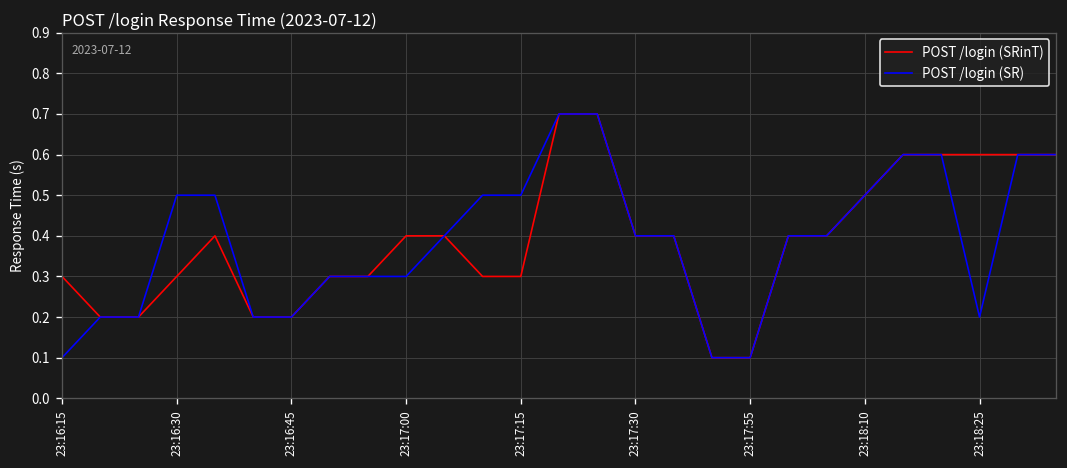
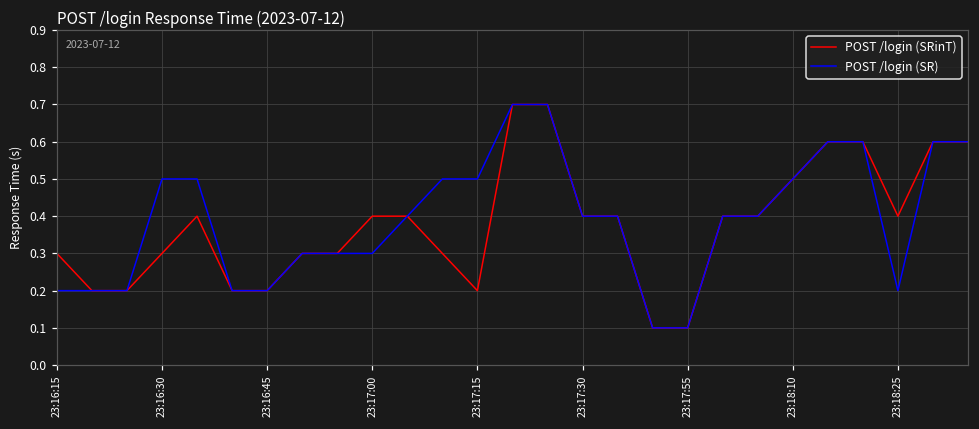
  {
    "POST /login (SRinT)": {
      "23:16:15": 0.3,
      "23:16:30": 0.3,
      "23:17:00": 0.4,
-     "23:17:15": 0.3,
-     "23:18:25": 0.6
+     "23:17:15": 0.2,
+     "23:18:25": 0.4
    },
    "POST /login (SR)": {
-     "23:16:15": 0.1,
+     "23:16:15": 0.2,
      "23:16:30": 0.5,
      "23:17:00": 0.3,
      "23:17:15": 0.5,
      "23:18:25": 0.2
    }
  }
